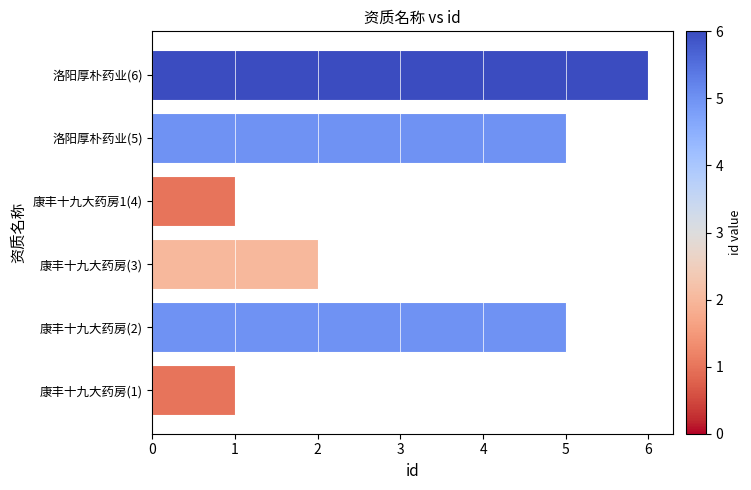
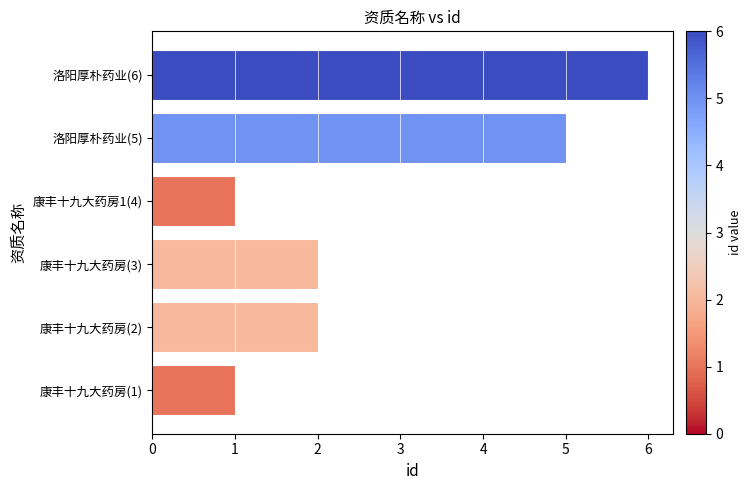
  {
    "洛阳厚朴药业(6)": 6,
    "洛阳厚朴药业(5)": 5,
    "康丰十九大药房1(4)": 1,
    "康丰十九大药房(3)": 2,
-   "康丰十九大药房(2)": 5,
+   "康丰十九大药房(2)": 2,
    "康丰十九大药房(1)": 1
  }
